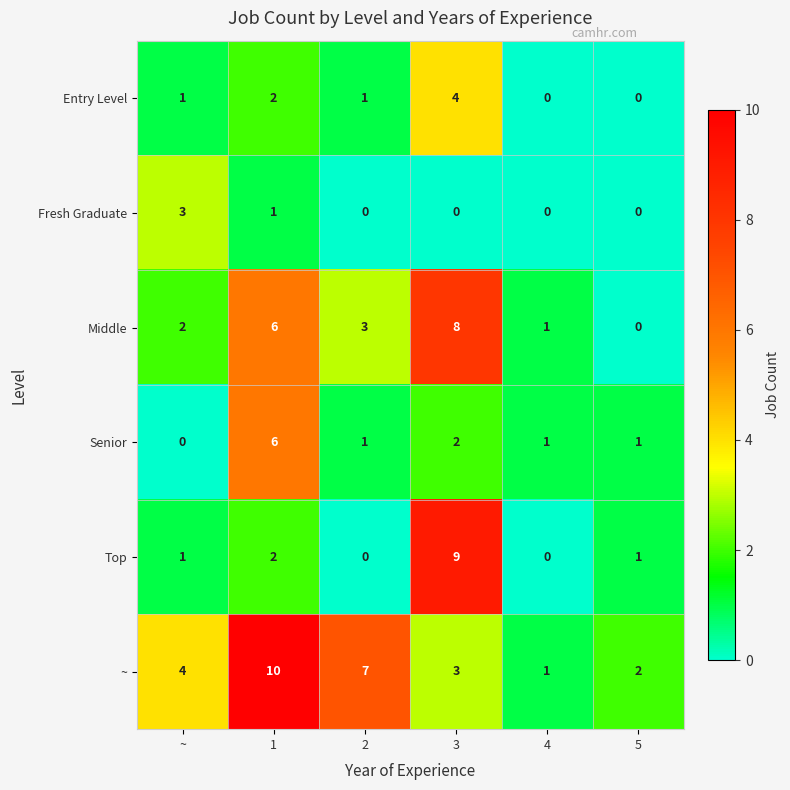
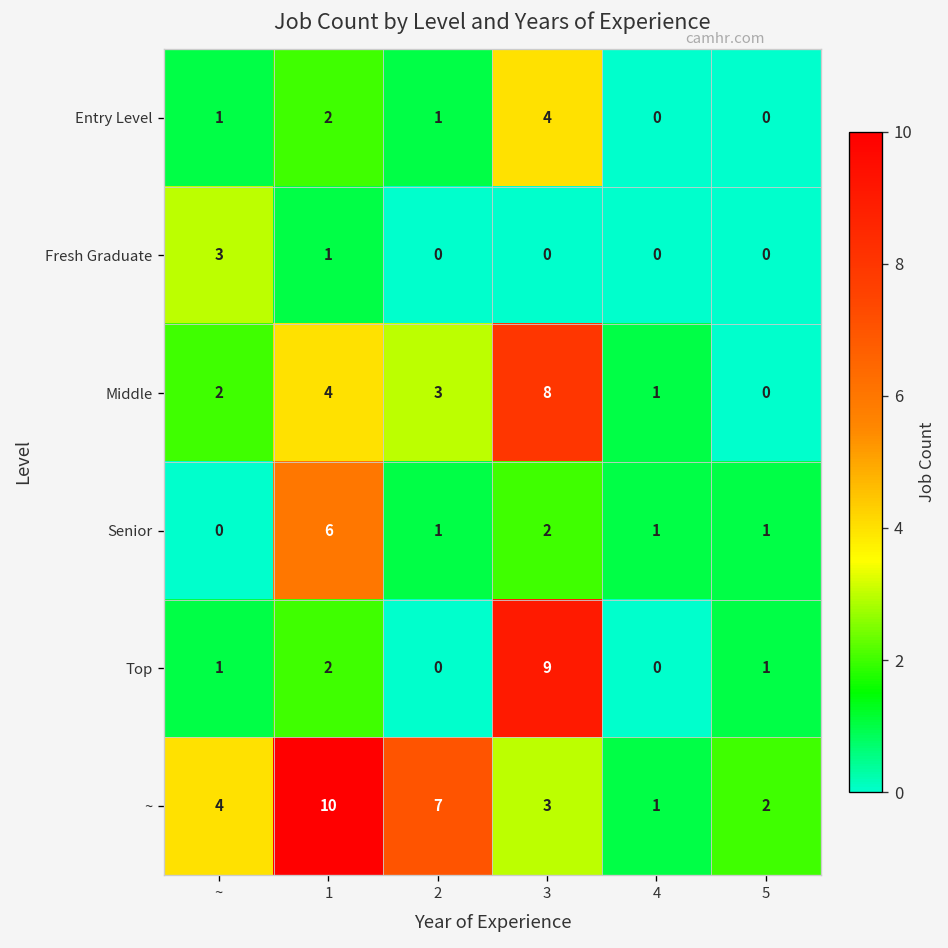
  {
    "Entry Level": {
      "~": 1,
      "1": 2,
      "2": 1,
      "3": 4,
      "4": 0,
      "5": 0
    },
    "Fresh Graduate": {
      "~": 3,
      "1": 1,
      "2": 0,
      "3": 0,
      "4": 0,
      "5": 0
    },
    "Middle": {
      "~": 2,
-     "1": 6,
+     "1": 4,
      "2": 3,
      "3": 8,
      "4": 1,
      "5": 0
    },
    "Senior": {
      "~": 0,
      "1": 6,
      "2": 1,
      "3": 2,
      "4": 1,
      "5": 1
    },
    "Top": {
      "~": 1,
      "1": 2,
      "2": 0,
      "3": 9,
      "4": 0,
      "5": 1
    },
    "~": {
      "~": 4,
      "1": 10,
      "2": 7,
      "3": 3,
      "4": 1,
      "5": 2
    }
  }
